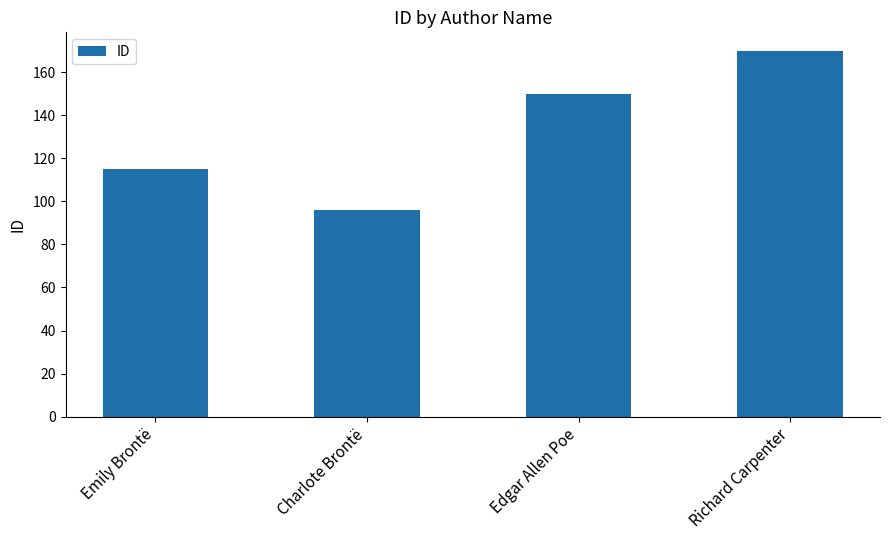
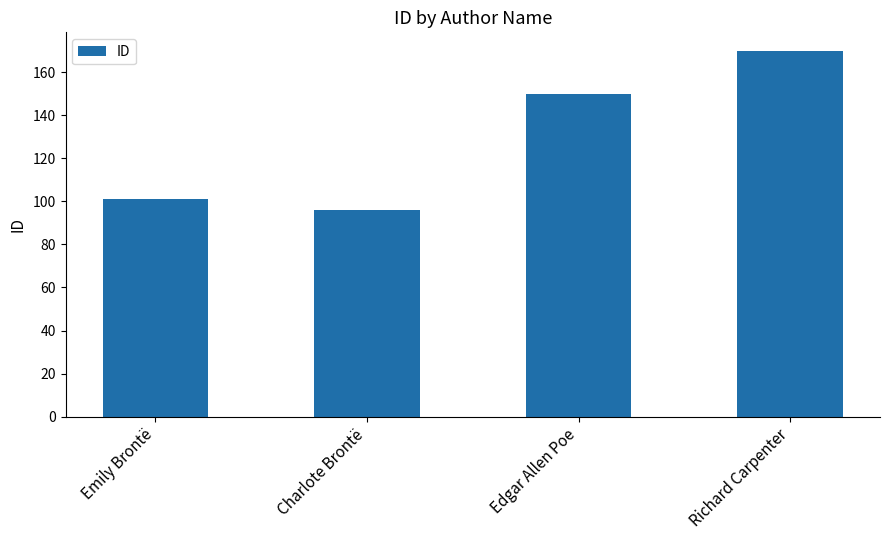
  {
-   "Emily Brontë": 115,
+   "Emily Brontë": 101,
    "Charlote Brontë": 96,
    "Edgar Allen Poe": 150,
    "Richard Carpenter": 170
  }
